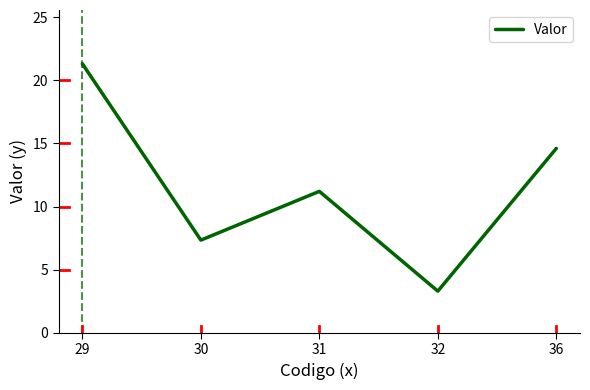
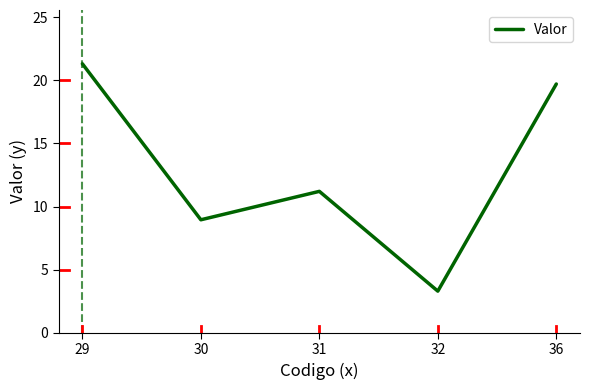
  {
    "29": 21.3,
-   "30": 7.3,
+   "30": 9.0,
    "31": 11.2,
    "32": 3.3,
-   "36": 14.6
+   "36": 19.7
  }
